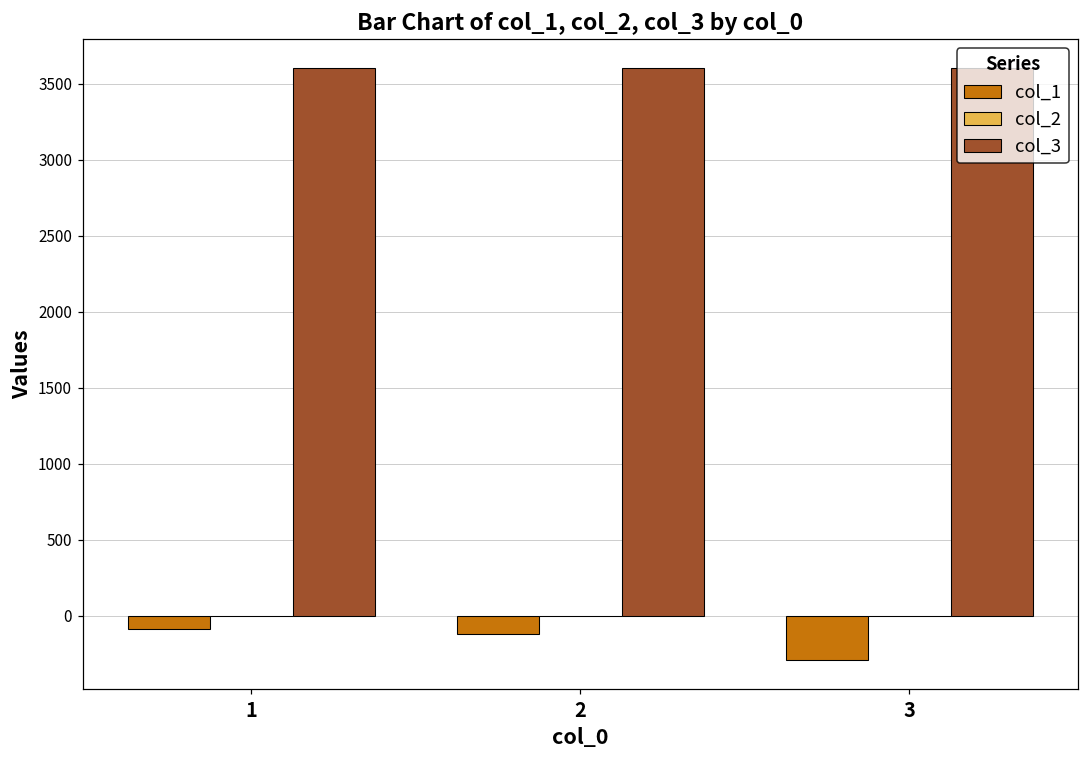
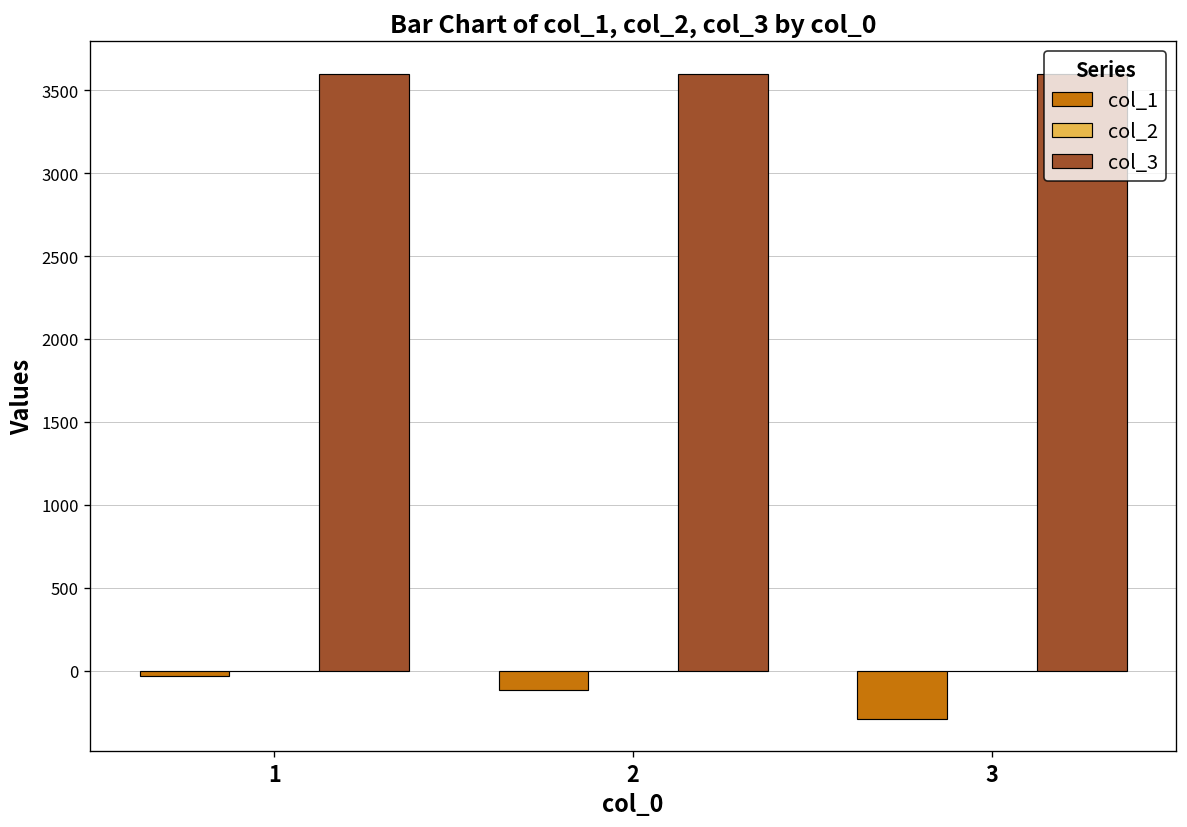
  {
    "col_1": {
-     "1": -90,
+     "1": -30,
      "2": -120,
      "3": -290
    },
    "col_2": {
      "1": 0,
      "2": 0,
      "3": 0
    },
    "col_3": {
      "1": 3600,
      "2": 3600
    }
  }
